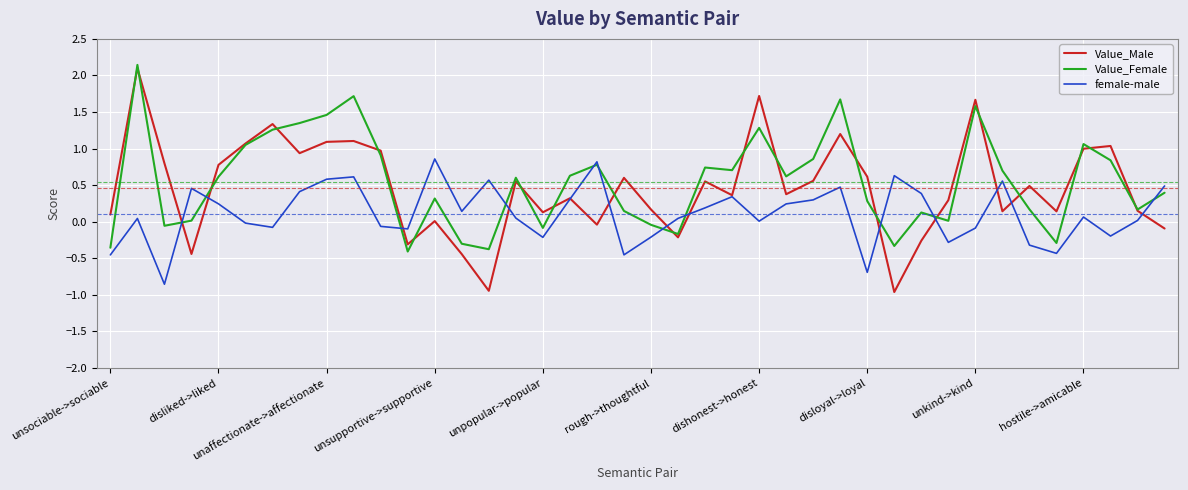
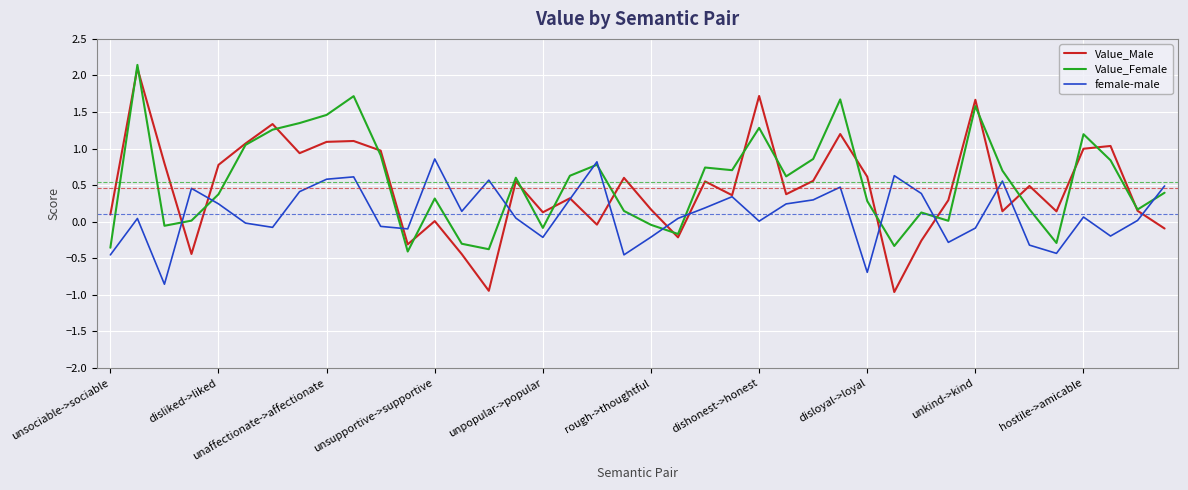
  {
    "Value_Male": {
      "unsociable->sociable": 0.1,
      "disliked->liked": 0.8,
      "unaffectionate->affectionate": 1.1,
      "unsupportive->supportive": 0.0,
      "unpopular->popular": 0.1,
      "rough->thoughtful": 0.2,
      "dishonest->honest": 1.7,
      "disloyal->loyal": 0.6,
      "unkind->kind": 1.7,
      "hostile->amicable": 1.0
    },
    "Value_Female": {
      "unsociable->sociable": -0.4,
-     "disliked->liked": 0.6,
+     "disliked->liked": 0.4,
      "unaffectionate->affectionate": 1.5,
      "unsupportive->supportive": 0.3,
      "unpopular->popular": -0.1,
      "rough->thoughtful": 0.0,
      "dishonest->honest": 1.3,
      "disloyal->loyal": 0.3,
      "unkind->kind": 1.6,
-     "hostile->amicable": 1.1
+     "hostile->amicable": 1.2
    },
    "female-male": {
      "unsociable->sociable": -0.5,
      "disliked->liked": 0.2,
      "unaffectionate->affectionate": 0.6,
      "unsupportive->supportive": 0.9,
      "unpopular->popular": -0.2,
      "rough->thoughtful": -0.2,
      "dishonest->honest": 0.0,
      "disloyal->loyal": -0.7,
      "unkind->kind": -0.1,
      "hostile->amicable": 0.1
    }
  }
